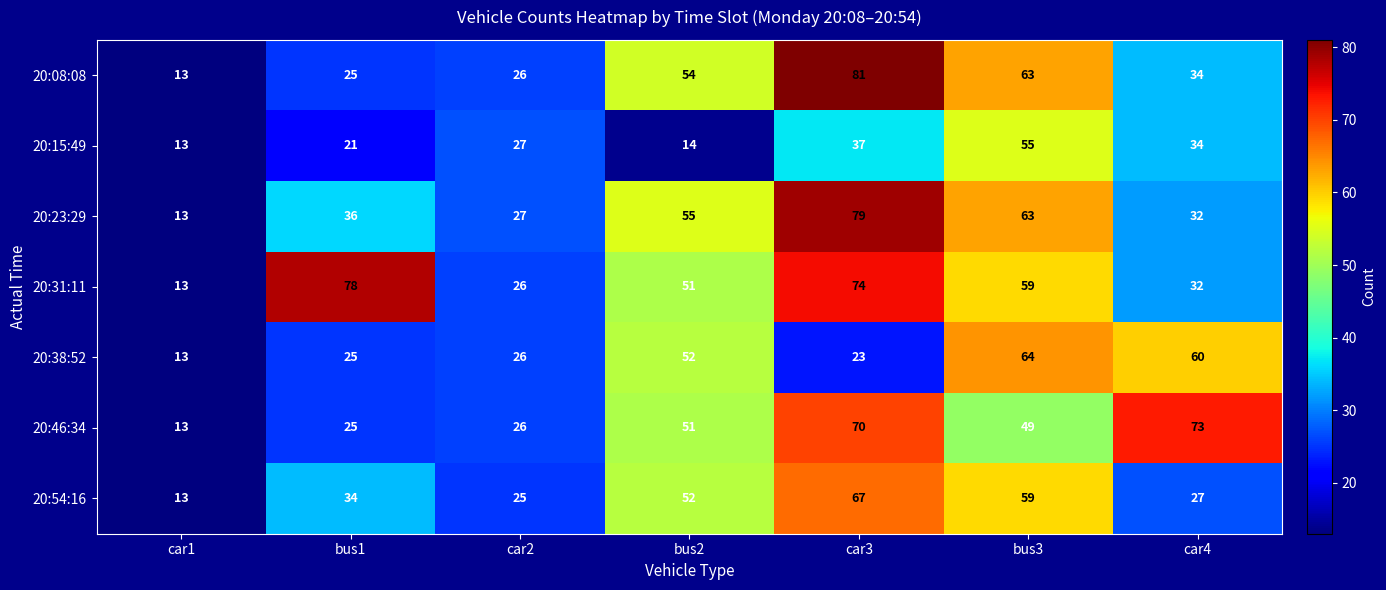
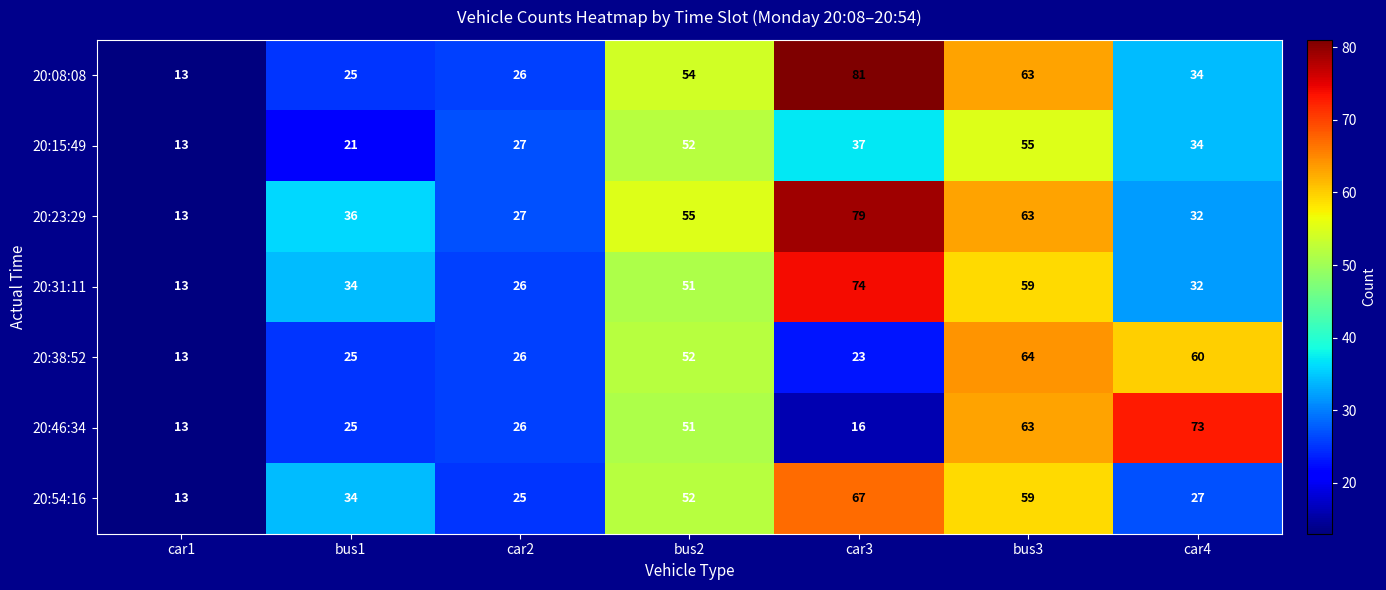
  {
    "20:08:08": {
      "car1": 13,
      "bus1": 25,
      "car2": 26,
      "bus2": 54,
      "car3": 81,
      "bus3": 63,
      "car4": 34
    },
    "20:15:49": {
      "car1": 13,
      "bus1": 21,
      "car2": 27,
-     "bus2": 14,
+     "bus2": 52,
      "car3": 37,
      "bus3": 55,
      "car4": 34
    },
    "20:23:29": {
      "car1": 13,
      "bus1": 36,
      "car2": 27,
      "bus2": 55,
      "car3": 79,
      "bus3": 63,
      "car4": 32
    },
    "20:31:11": {
      "car1": 13,
-     "bus1": 78,
+     "bus1": 34,
      "car2": 26,
      "bus2": 51,
      "car3": 74,
      "bus3": 59,
      "car4": 32
    },
    "20:38:52": {
      "car1": 13,
      "bus1": 25,
      "car2": 26,
      "bus2": 52,
      "car3": 23,
      "bus3": 64,
      "car4": 60
    },
    "20:46:34": {
      "car1": 13,
      "bus1": 25,
      "car2": 26,
      "bus2": 51,
-     "car3": 70,
-     "bus3": 49,
+     "car3": 16,
+     "bus3": 63,
      "car4": 73
    },
    "20:54:16": {
      "car1": 13,
      "bus1": 34,
      "car2": 25,
      "bus2": 52,
      "car3": 67,
      "bus3": 59,
      "car4": 27
    }
  }
